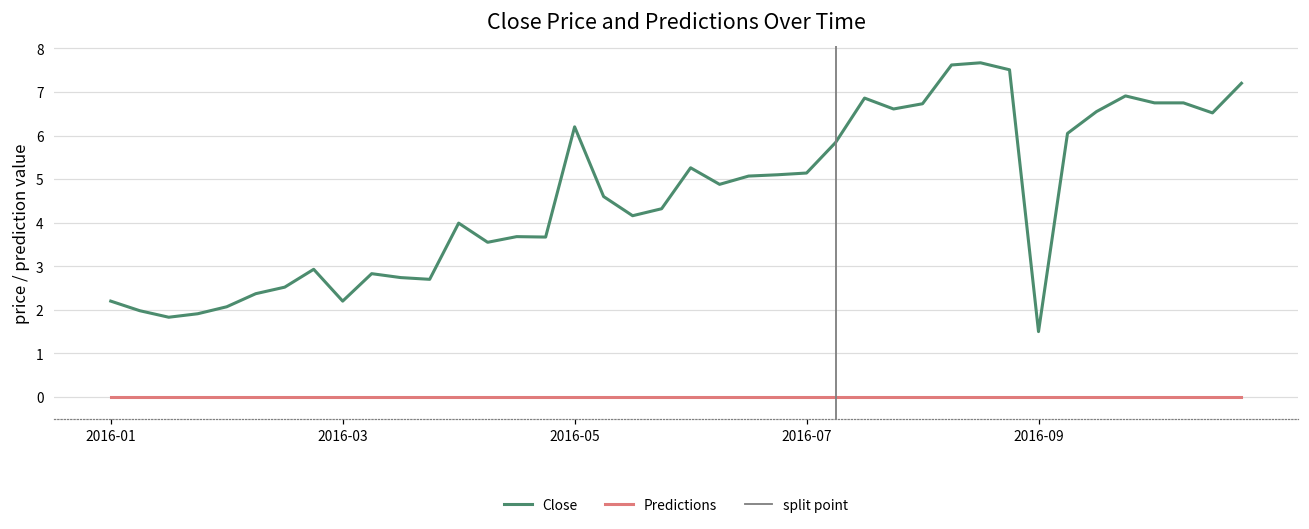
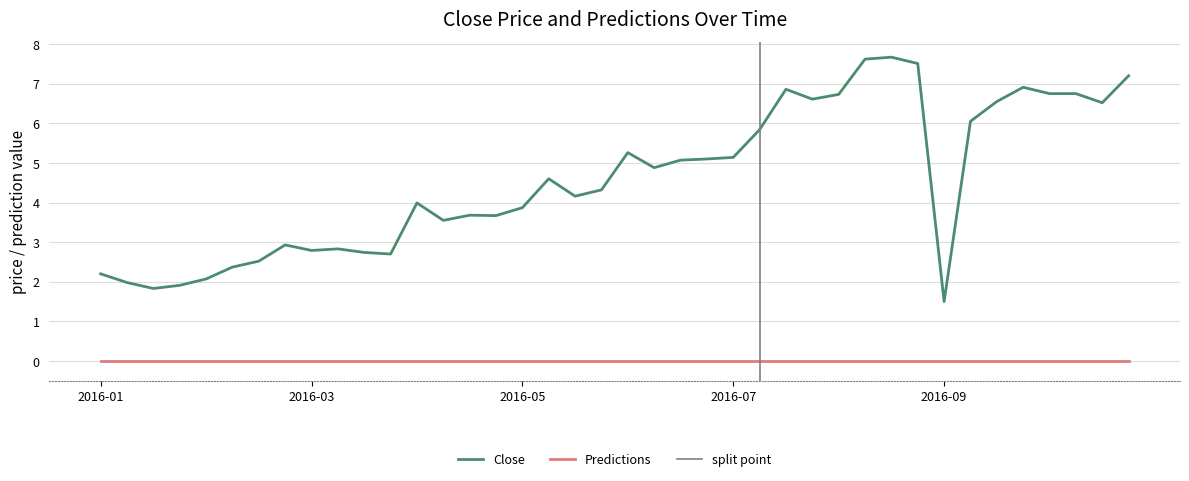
  {
    "Close": {
      "2016-01": 2.2,
-     "2016-03": 2.2,
-     "2016-05": 6.2,
+     "2016-03": 2.8,
+     "2016-05": 3.9,
      "2016-07": 5.1,
      "2016-09": 1.5
    },
    "Predictions": {
      "2016-01": 0.0,
      "2016-03": 0.0,
      "2016-05": 0.0,
      "2016-07": 0.0,
      "2016-09": 0.0
    }
  }
